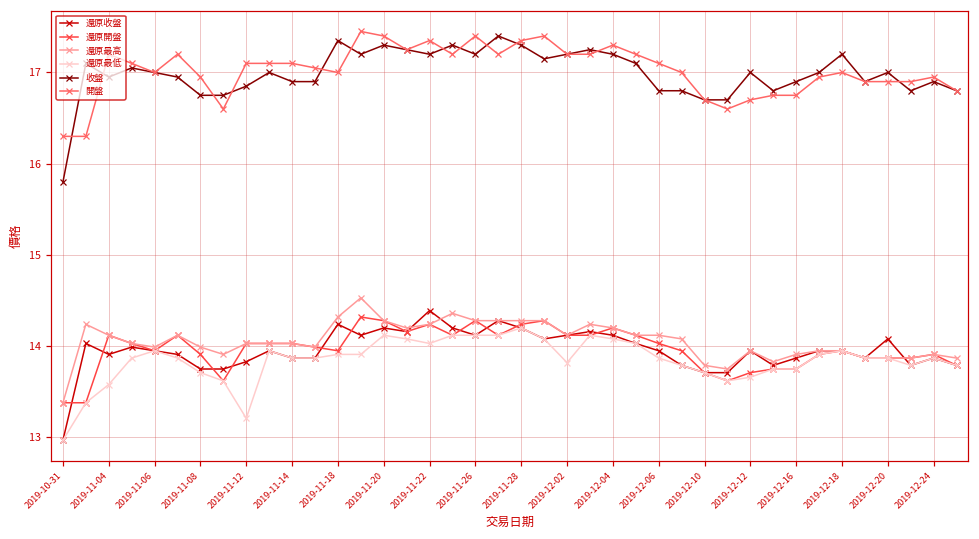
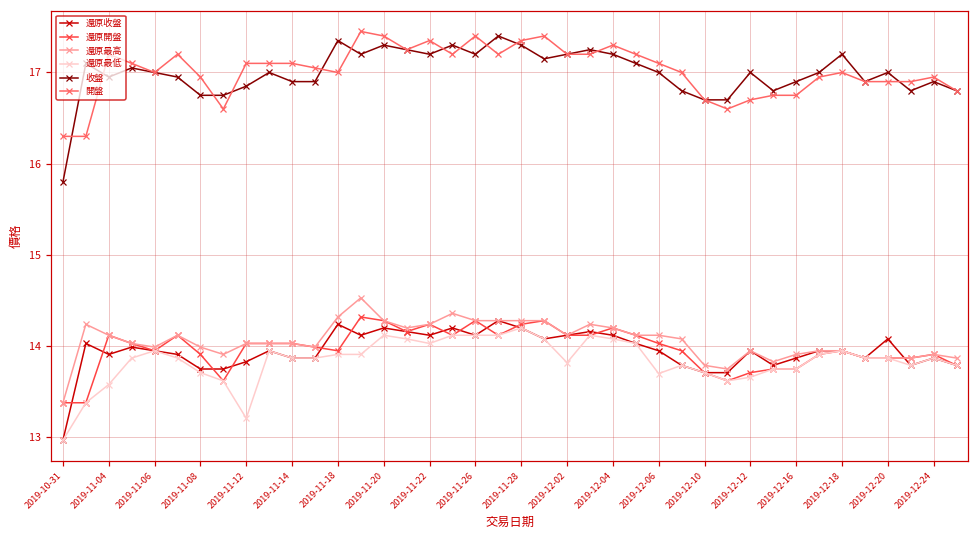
  {
    "還原收盤": {
      "2019-11-04": 13.9,
      "2019-11-08": 13.8,
      "2019-11-12": 13.8,
      "2019-11-18": 14.2,
      "2019-11-20": 14.2,
-     "2019-11-22": 14.4,
+     "2019-11-22": 14.1,
      "2019-12-04": 14.1,
      "2019-12-06": 14.0,
      "2019-12-16": 13.9,
      "2019-12-20": 14.1
    },
    "還原最高": {
      "2019-11-06": 14.0,
      "2019-11-08": 14.0,
      "2019-11-18": 14.3,
      "2019-11-28": 14.3,
      "2019-12-06": 14.1,
      "2019-12-10": 13.8,
      "2019-12-16": 13.9
    },
    "還原最低": {
      "2019-11-04": 13.6,
      "2019-11-08": 13.7,
      "2019-11-12": 13.2,
      "2019-11-18": 13.9,
      "2019-11-20": 14.1,
      "2019-11-22": 14.0,
      "2019-12-02": 13.8,
      "2019-12-04": 14.1,
-     "2019-12-06": 13.9,
+     "2019-12-06": 13.7,
      "2019-12-12": 13.7
    },
    "收盤": {
      "2019-10-31": 15.8,
      "2019-11-08": 16.8,
      "2019-11-12": 16.9,
      "2019-11-14": 16.9,
      "2019-11-18": 17.4,
      "2019-11-20": 17.3,
      "2019-11-22": 17.2,
      "2019-11-26": 17.2,
      "2019-11-28": 17.3,
      "2019-12-04": 17.2,
-     "2019-12-06": 16.8,
+     "2019-12-06": 17.0,
      "2019-12-12": 17.0,
      "2019-12-16": 16.9,
      "2019-12-18": 17.2,
      "2019-12-20": 17.0,
      "2019-12-24": 16.9
    }
  }
